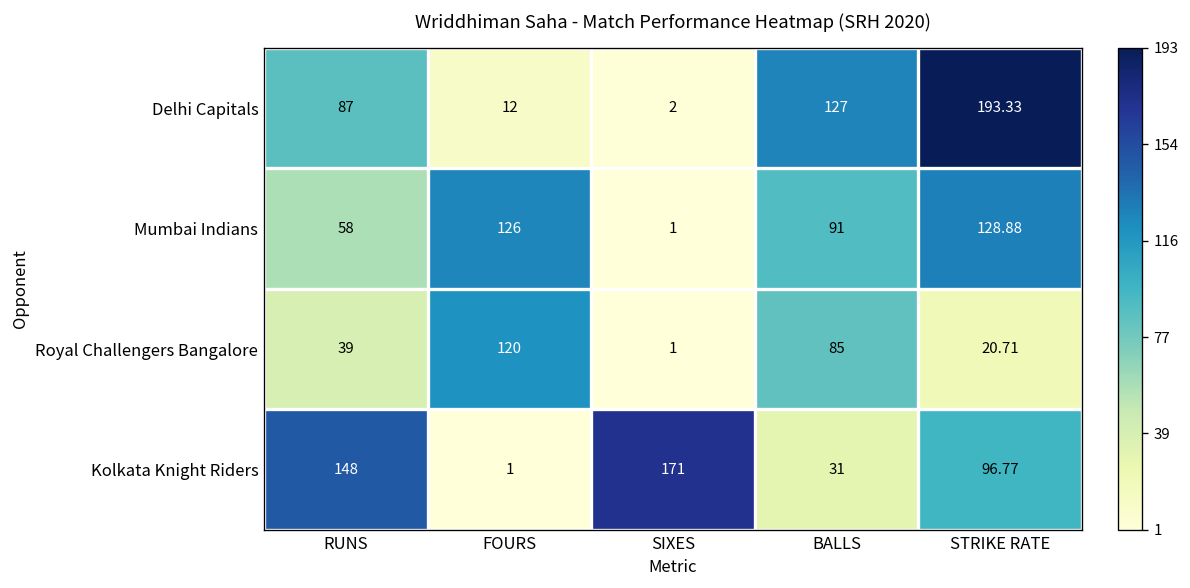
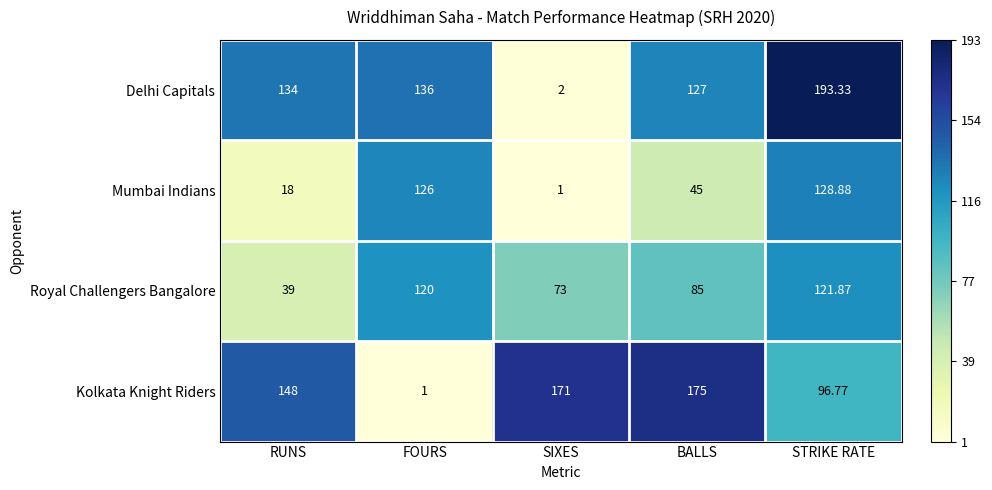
  {
    "Delhi Capitals": {
-     "RUNS": 87,
-     "FOURS": 12,
+     "RUNS": 134,
+     "FOURS": 136,
      "SIXES": 2,
      "BALLS": 127,
      "STRIKE RATE": 193.33
    },
    "Mumbai Indians": {
-     "RUNS": 58,
+     "RUNS": 18,
      "FOURS": 126,
      "SIXES": 1,
-     "BALLS": 91,
+     "BALLS": 45,
      "STRIKE RATE": 128.88
    },
    "Royal Challengers Bangalore": {
      "RUNS": 39,
      "FOURS": 120,
-     "SIXES": 1,
+     "SIXES": 73,
      "BALLS": 85,
-     "STRIKE RATE": 20.71
+     "STRIKE RATE": 121.87
    },
    "Kolkata Knight Riders": {
      "RUNS": 148,
      "FOURS": 1,
      "SIXES": 171,
-     "BALLS": 31,
+     "BALLS": 175,
      "STRIKE RATE": 96.77
    }
  }
